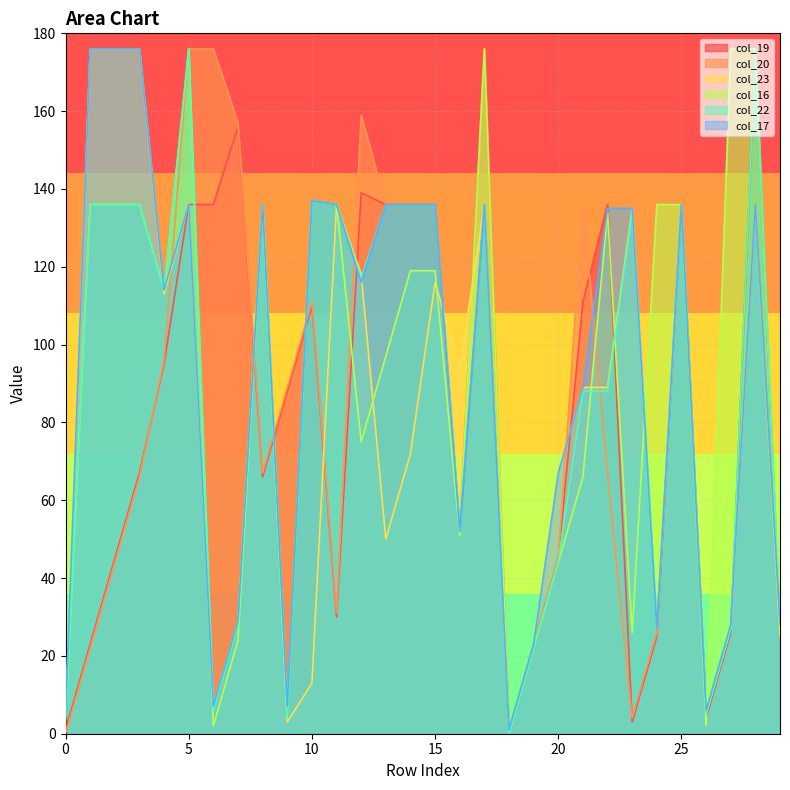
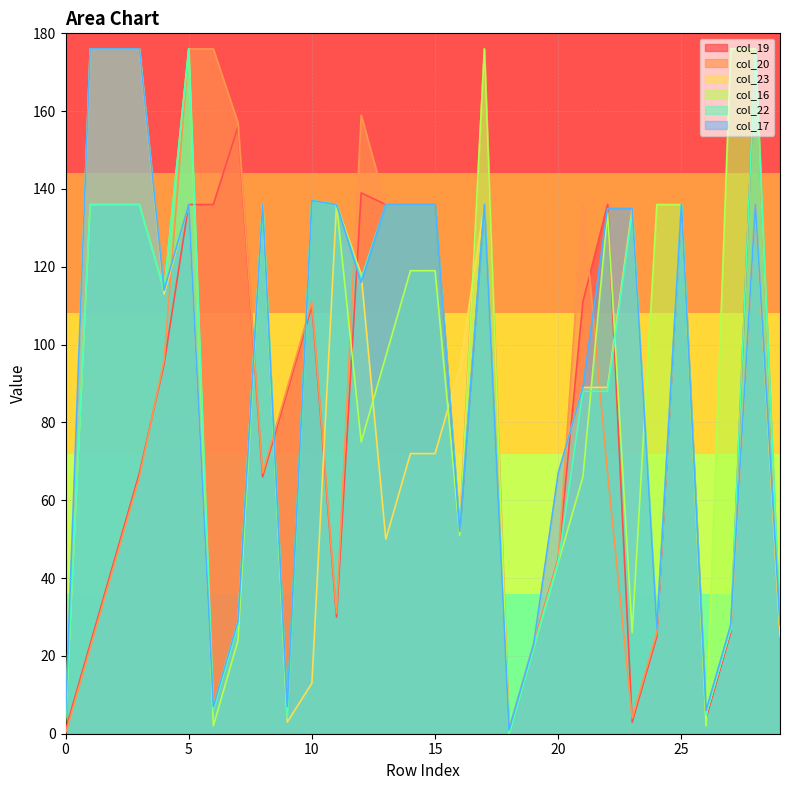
  {
    "col_19": {
      "0": 1,
      "10": 110
    },
    "col_20": {
      "0": 0,
      "10": 111
    },
    "col_23": {
      "10": 13,
-     "15": 116
+     "15": 72
    },
    "col_16": {
      "0": 3,
      "15": 119
    },
    "col_22": {
      "0": 4
    }
  }
